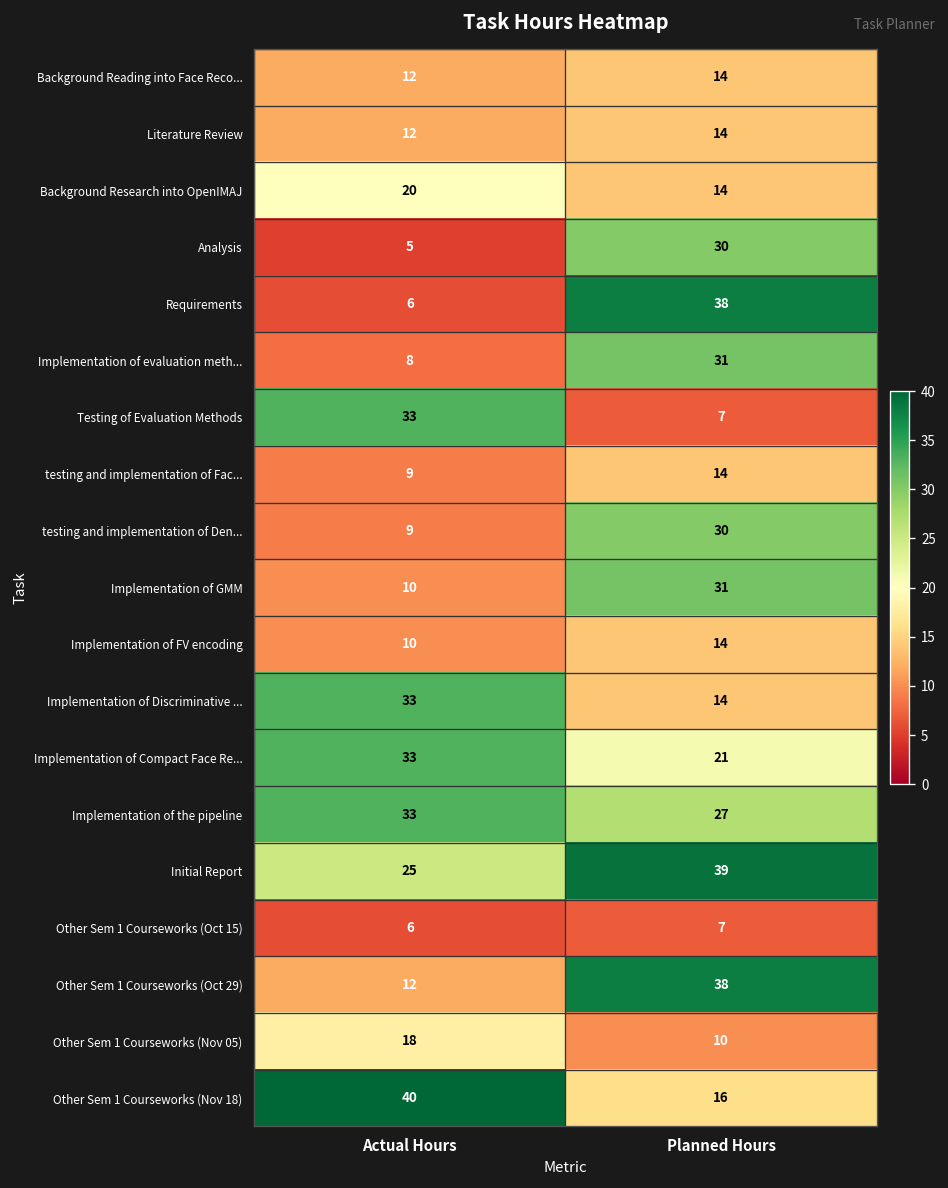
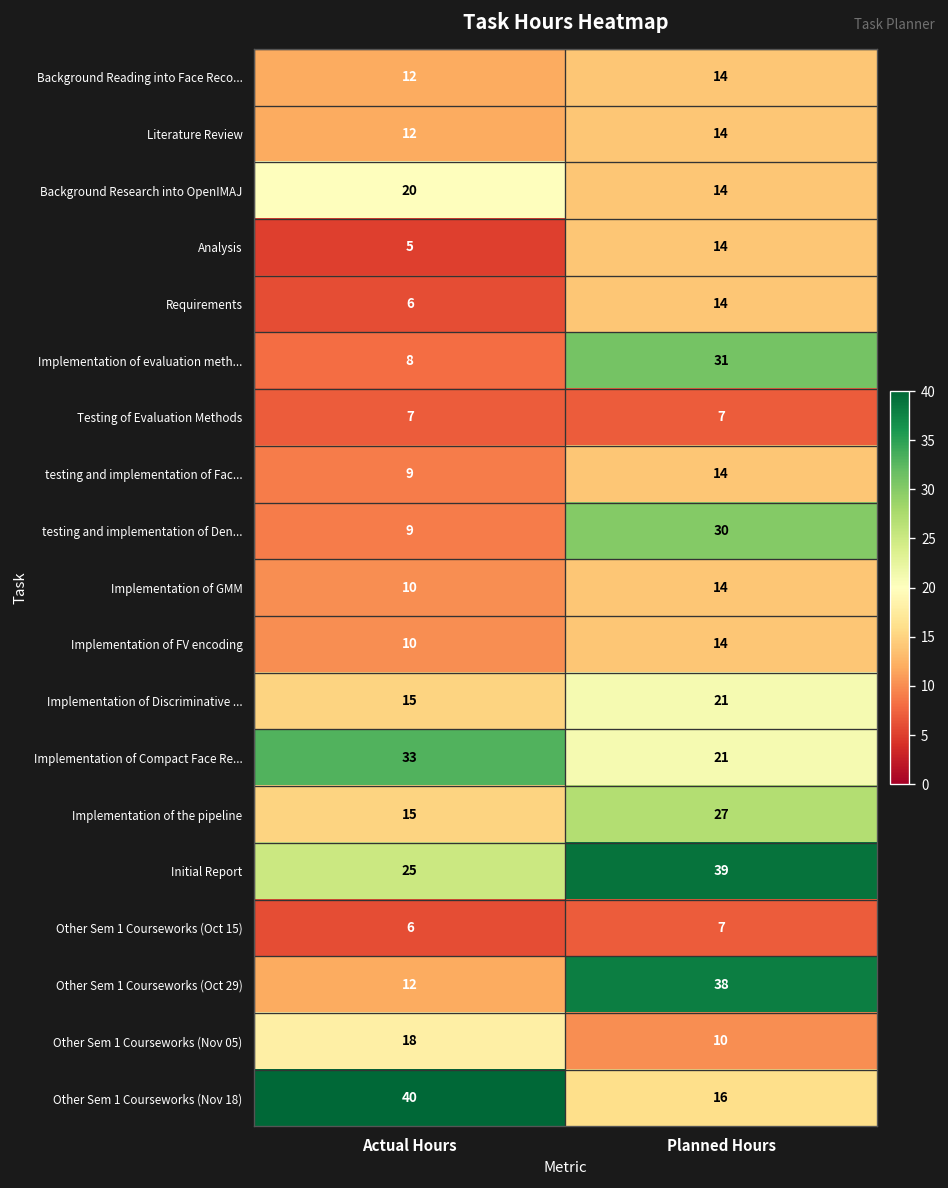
  {
    "Background Reading into Face Reco...": {
      "Actual Hours": 12,
      "Planned Hours": 14
    },
    "Literature Review": {
      "Actual Hours": 12,
      "Planned Hours": 14
    },
    "Background Research into OpenIMAJ": {
      "Actual Hours": 20,
      "Planned Hours": 14
    },
    "Analysis": {
      "Actual Hours": 5,
-     "Planned Hours": 30
+     "Planned Hours": 14
    },
    "Requirements": {
      "Actual Hours": 6,
-     "Planned Hours": 38
+     "Planned Hours": 14
    },
    "Implementation of evaluation meth...": {
      "Actual Hours": 8,
      "Planned Hours": 31
    },
    "Testing of Evaluation Methods": {
-     "Actual Hours": 33,
+     "Actual Hours": 7,
      "Planned Hours": 7
    },
    "testing and implementation of Fac...": {
      "Actual Hours": 9,
      "Planned Hours": 14
    },
    "testing and implementation of Den...": {
      "Actual Hours": 9,
      "Planned Hours": 30
    },
    "Implementation of GMM": {
      "Actual Hours": 10,
-     "Planned Hours": 31
+     "Planned Hours": 14
    },
    "Implementation of FV encoding": {
      "Actual Hours": 10,
      "Planned Hours": 14
    },
    "Implementation of Discriminative ...": {
-     "Actual Hours": 33,
-     "Planned Hours": 14
+     "Actual Hours": 15,
+     "Planned Hours": 21
    },
    "Implementation of Compact Face Re...": {
      "Actual Hours": 33,
      "Planned Hours": 21
    },
    "Implementation of the pipeline": {
-     "Actual Hours": 33,
+     "Actual Hours": 15,
      "Planned Hours": 27
    },
    "Initial Report": {
      "Actual Hours": 25,
      "Planned Hours": 39
    },
    "Other Sem 1 Courseworks (Oct 15)": {
      "Actual Hours": 6,
      "Planned Hours": 7
    },
    "Other Sem 1 Courseworks (Oct 29)": {
      "Actual Hours": 12,
      "Planned Hours": 38
    },
    "Other Sem 1 Courseworks (Nov 05)": {
      "Actual Hours": 18,
      "Planned Hours": 10
    },
    "Other Sem 1 Courseworks (Nov 18)": {
      "Actual Hours": 40,
      "Planned Hours": 16
    }
  }
